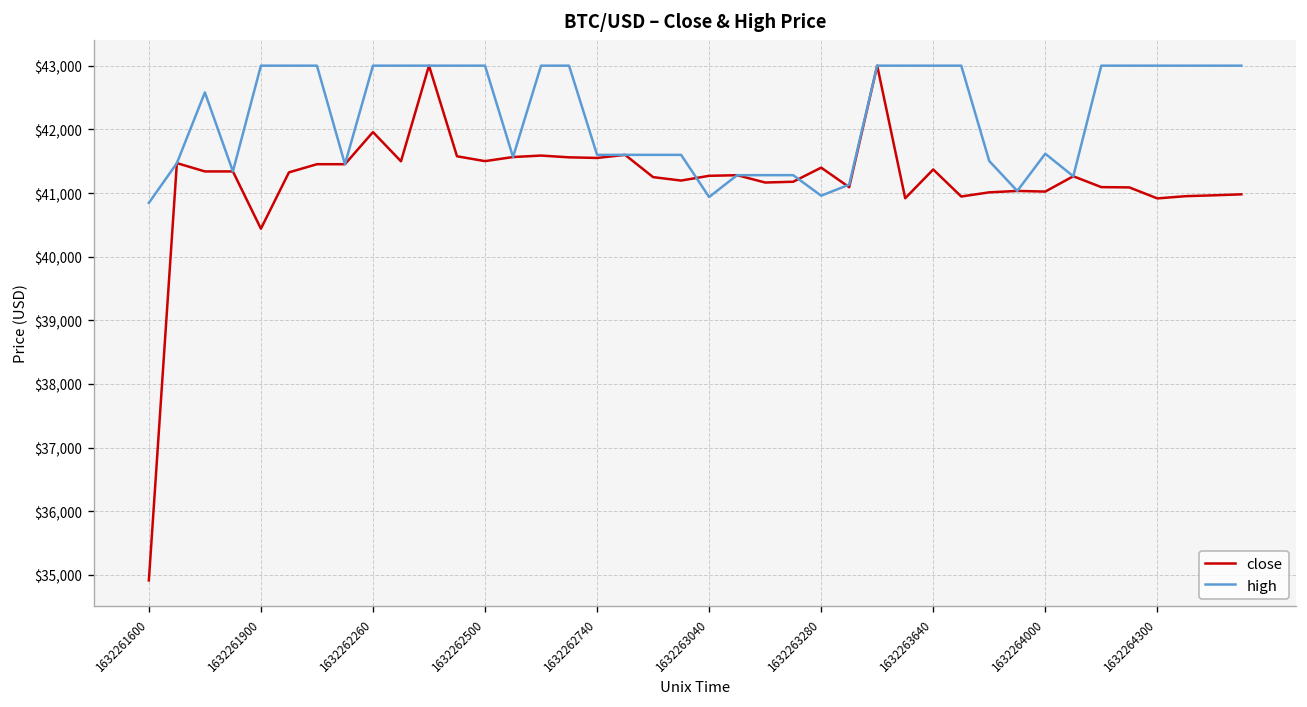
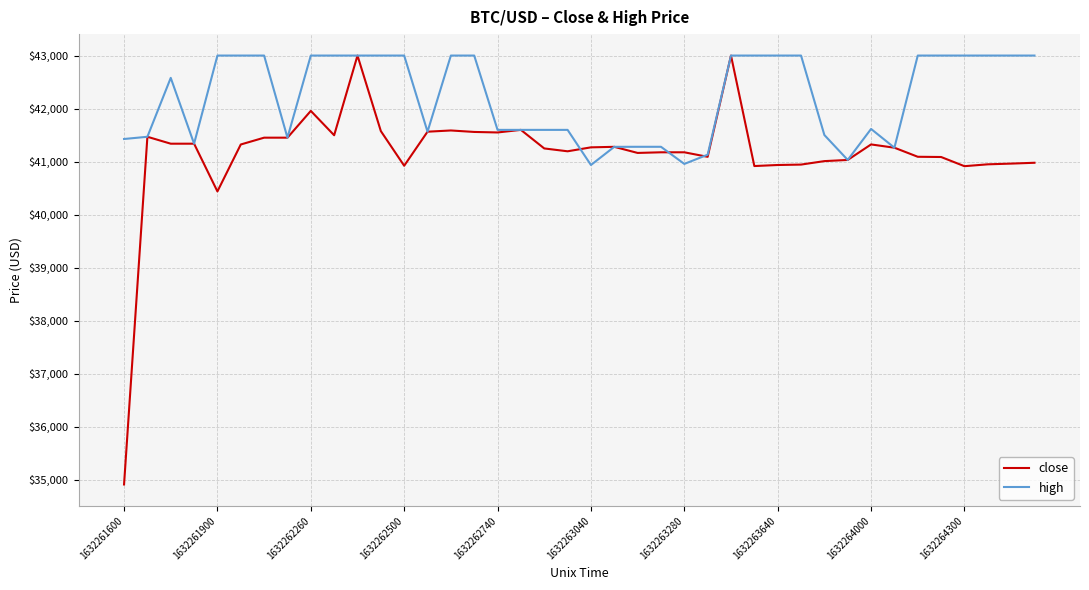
  {
    "close": {
      "1632261600": "$34,900",
      "1632261900": "$40,400",
      "1632262260": "$42,000",
-     "1632262500": "$41,500",
+     "1632262500": "$40,900",
      "1632262740": "$41,600",
      "1632263040": "$41,300",
-     "1632263280": "$41,400",
-     "1632263640": "$41,400",
-     "1632264000": "$41,000",
+     "1632263280": "$41,200",
+     "1632263640": "$40,900",
+     "1632264000": "$41,300",
      "1632264300": "$40,900"
    },
    "high": {
-     "1632261600": "$40,800",
+     "1632261600": "$41,400",
      "1632261900": "$43,000",
      "1632262260": "$43,000",
      "1632262500": "$43,000",
      "1632262740": "$41,600",
      "1632263040": "$40,900",
      "1632263280": "$41,000",
      "1632263640": "$43,000",
      "1632264000": "$41,600",
      "1632264300": "$43,000"
    }
  }
